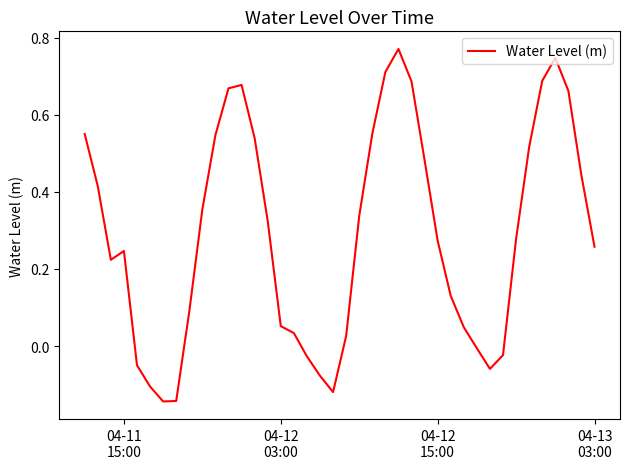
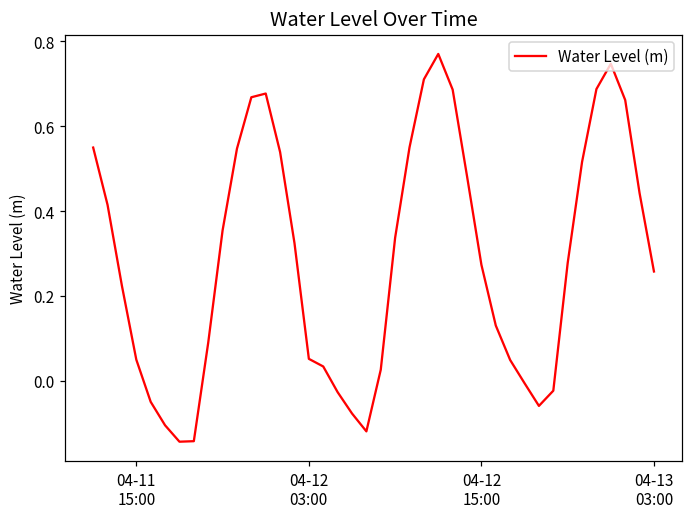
  {
-   "04-11 15:00": 0.25,
+   "04-11 15:00": 0.05,
    "04-12 03:00": 0.05,
    "04-12 15:00": 0.27,
    "04-13 03:00": 0.26
  }
